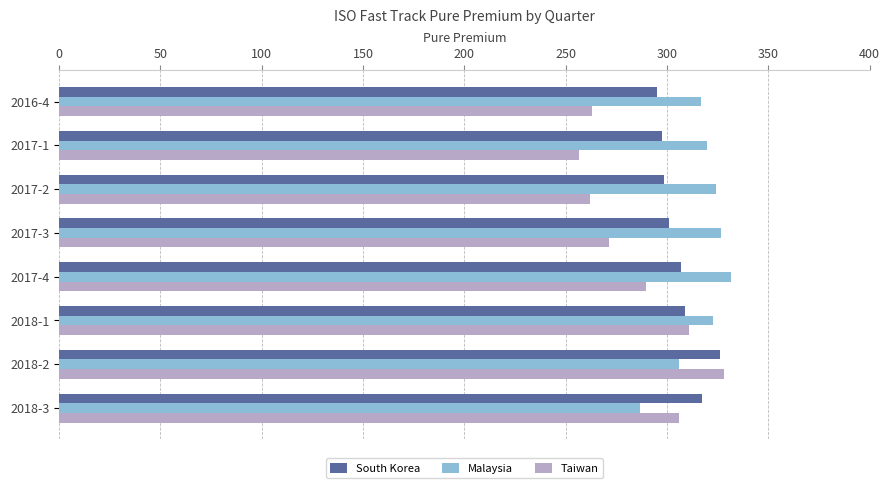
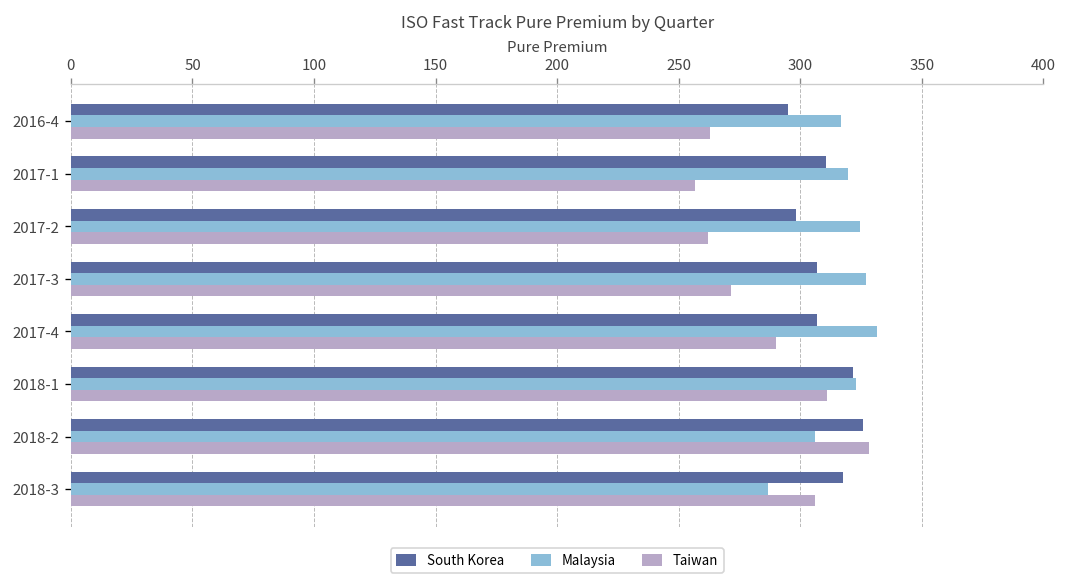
  {
    "South Korea": {
      "2016-4": 295,
-     "2017-1": 297,
+     "2017-1": 311,
      "2017-2": 298,
-     "2017-3": 301,
+     "2017-3": 307,
      "2017-4": 307,
-     "2018-1": 309,
+     "2018-1": 322,
      "2018-2": 326,
      "2018-3": 317
    }
  }
